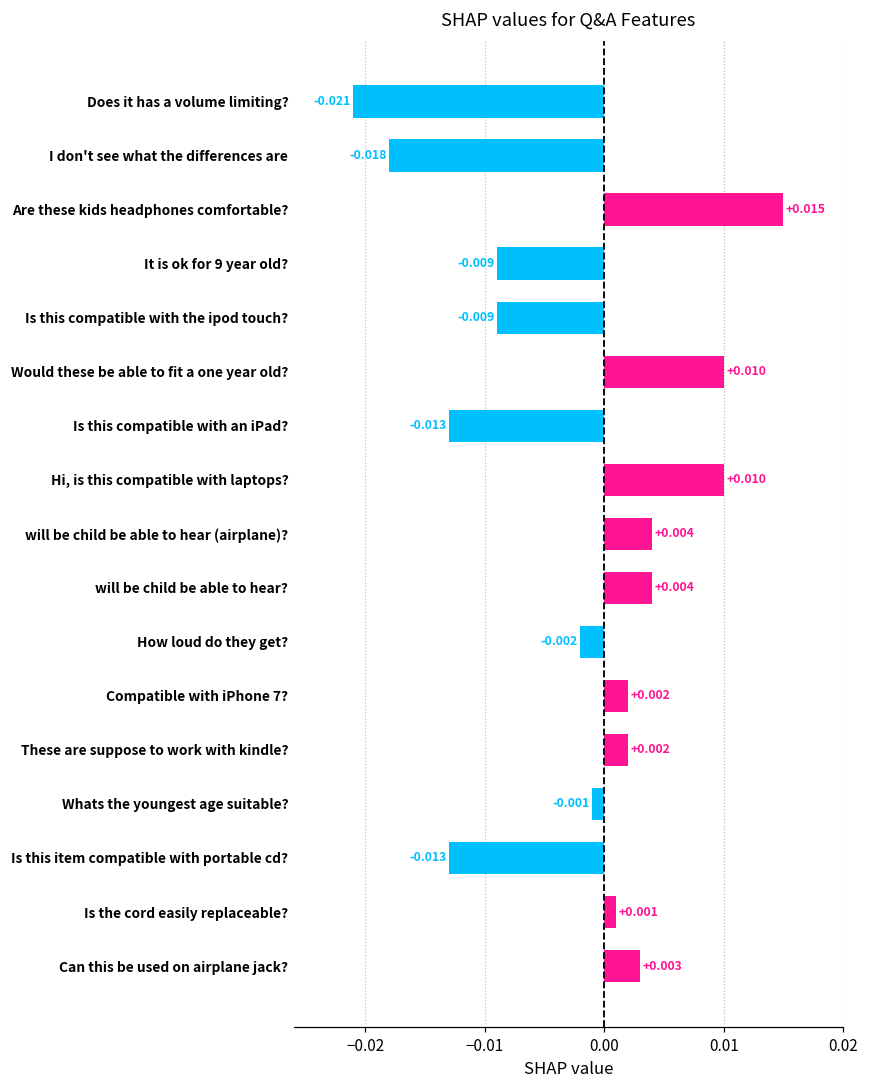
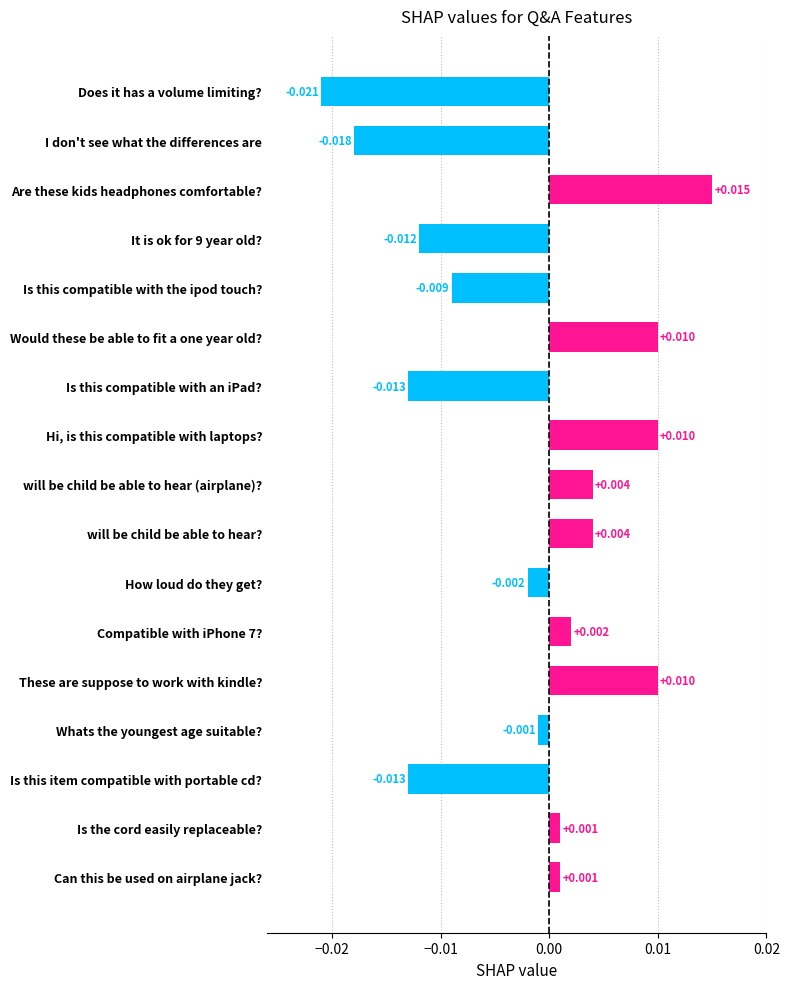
  {
    "Does it has a volume limiting?": "-0.021",
    "I don't see what the differences are": "-0.018",
    "Are these kids headphones comfortable?": "+0.015",
-   "It is ok for 9 year old?": "-0.009",
+   "It is ok for 9 year old?": "-0.012",
    "Is this compatible with the ipod touch?": "-0.009",
    "Would these be able to fit a one year old?": "+0.010",
    "Is this compatible with an iPad?": "-0.013",
    "Hi, is this compatible with laptops?": "+0.010",
    "will be child be able to hear (airplane)?": "+0.004",
    "will be child be able to hear?": "+0.004",
    "How loud do they get?": "-0.002",
    "Compatible with iPhone 7?": "+0.002",
-   "These are suppose to work with kindle?": "+0.002",
+   "These are suppose to work with kindle?": "+0.010",
    "Whats the youngest age suitable?": "-0.001",
    "Is this item compatible with portable cd?": "-0.013",
    "Is the cord easily replaceable?": "+0.001",
-   "Can this be used on airplane jack?": "+0.003"
+   "Can this be used on airplane jack?": "+0.001"
  }
